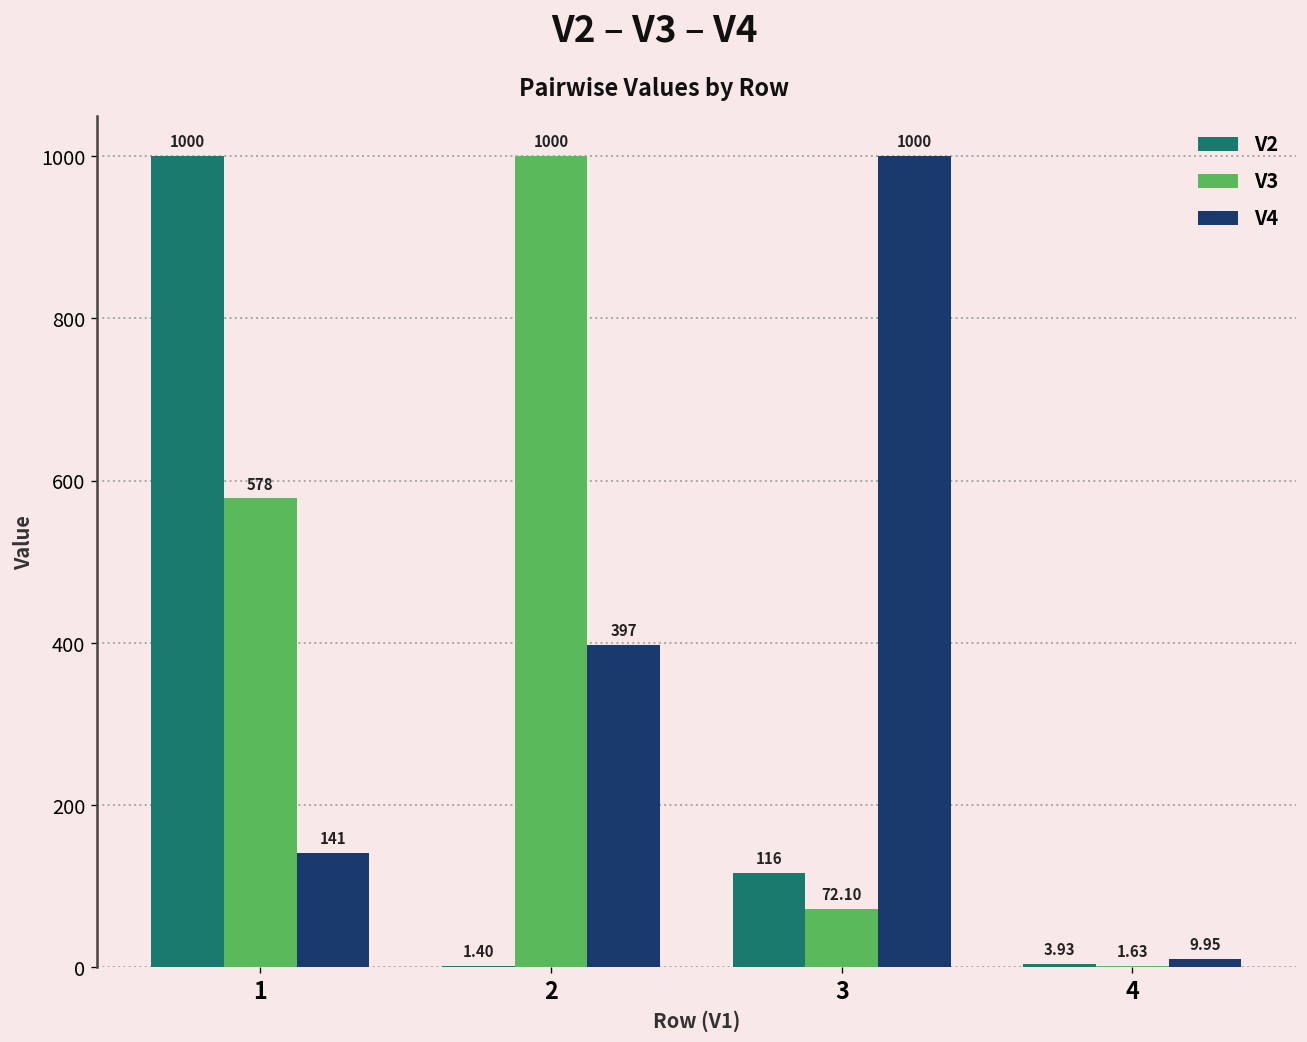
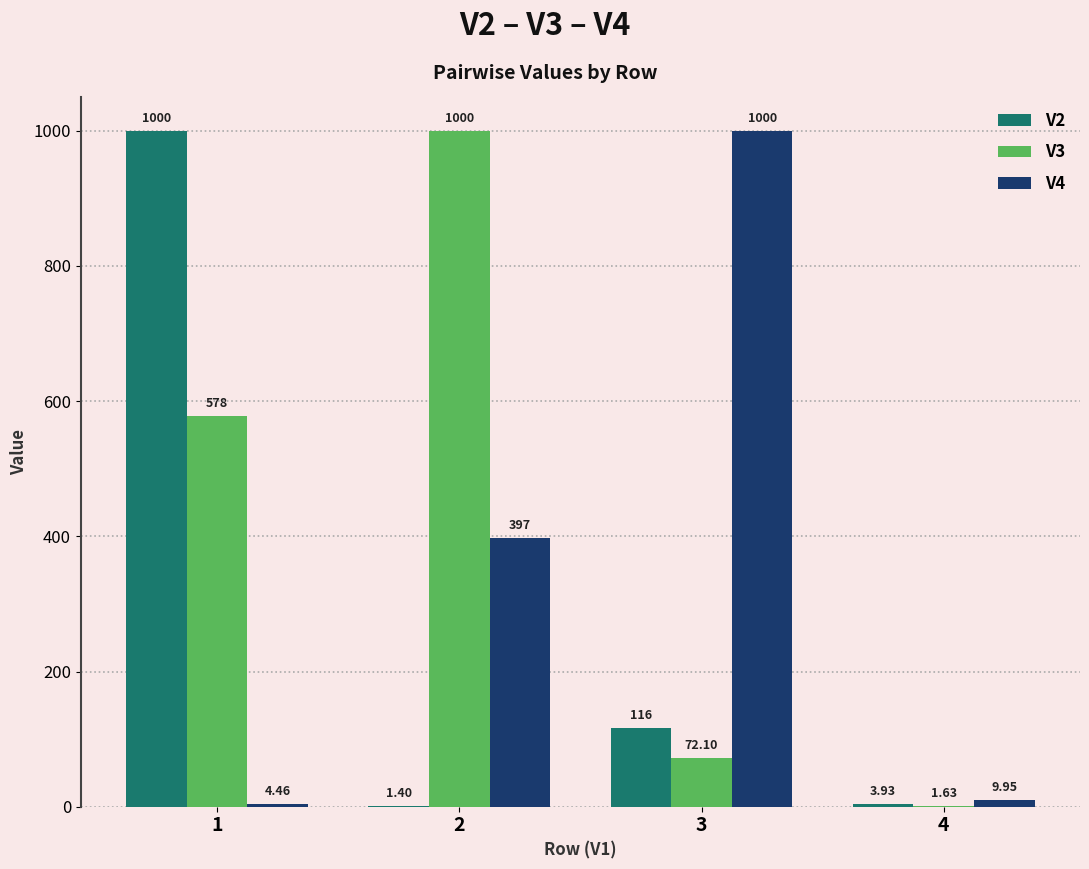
  {
    "V2": {
      "1": 1000,
      "2": 1.40,
      "3": 116,
      "4": 3.93
    },
    "V3": {
      "1": 578,
      "2": 1000,
      "3": 72.10,
      "4": 1.63
    },
    "V4": {
-     "1": 141,
+     "1": 4.46,
      "3": 1000,
      "4": 9.95
    }
  }
